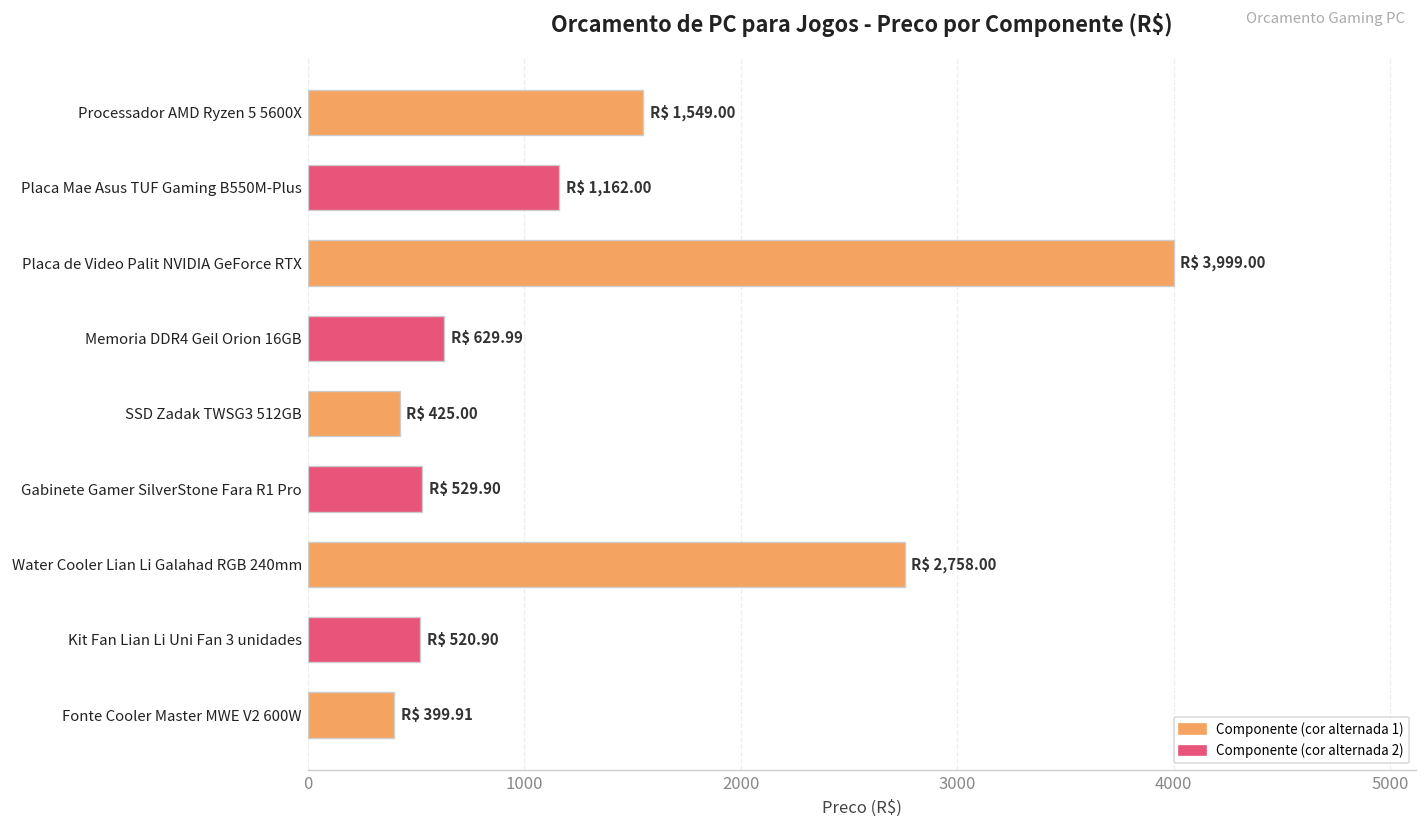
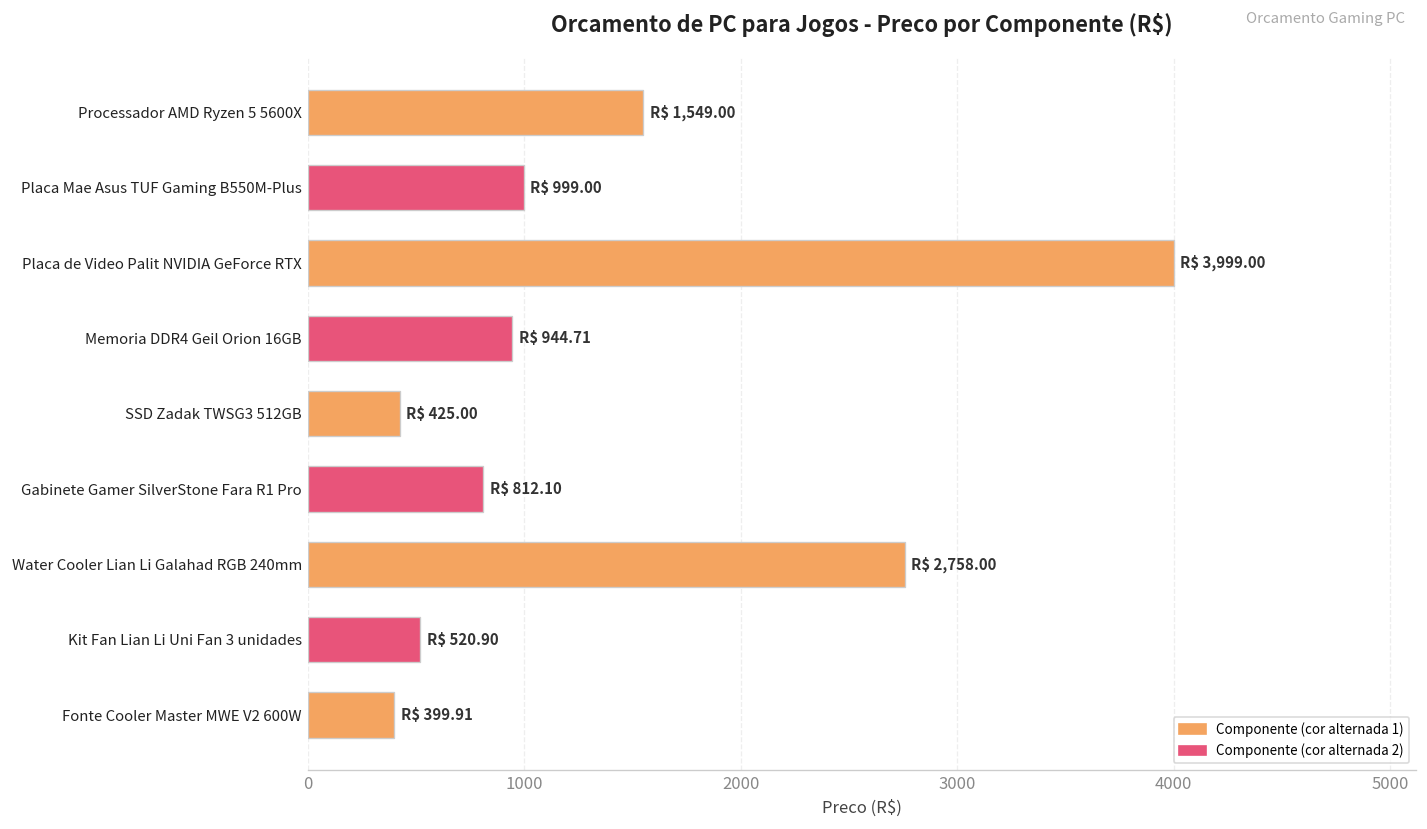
  {
    "Processador AMD Ryzen 5 5600X": "1,549.00",
-   "Placa Mae Asus TUF Gaming B550M-Plus": "1,162.00",
+   "Placa Mae Asus TUF Gaming B550M-Plus": "999.00",
    "Placa de Video Palit NVIDIA GeForce RTX": "3,999.00",
-   "Memoria DDR4 Geil Orion 16GB": "629.99",
+   "Memoria DDR4 Geil Orion 16GB": "944.71",
    "SSD Zadak TWSG3 512GB": "425.00",
-   "Gabinete Gamer SilverStone Fara R1 Pro": "529.90",
+   "Gabinete Gamer SilverStone Fara R1 Pro": "812.10",
    "Water Cooler Lian Li Galahad RGB 240mm": "2,758.00",
    "Kit Fan Lian Li Uni Fan 3 unidades": "520.90",
    "Fonte Cooler Master MWE V2 600W": "399.91"
  }
